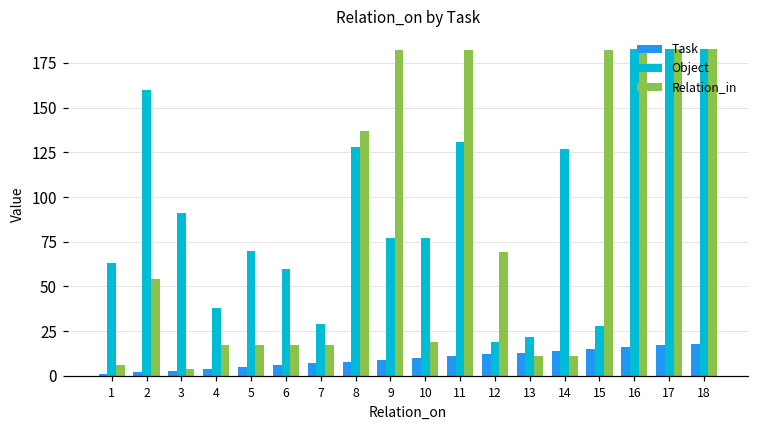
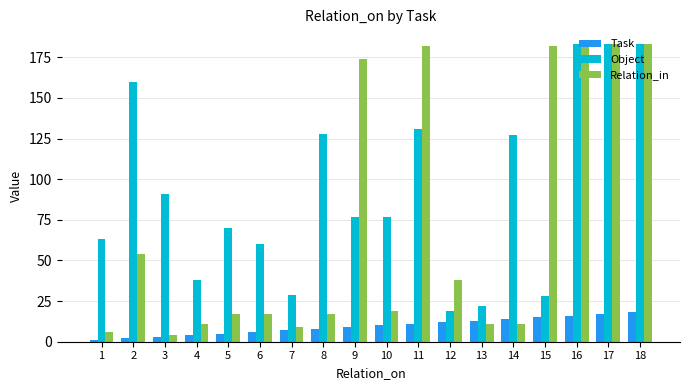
  {
    "Relation_in": {
      "1": 6,
      "2": 54,
      "3": 4,
-     "4": 17,
+     "4": 11,
      "5": 17,
      "6": 17,
-     "7": 17,
-     "8": 137,
-     "9": 182,
+     "7": 9,
+     "8": 17,
+     "9": 174,
      "10": 19,
      "11": 182,
-     "12": 69,
+     "12": 38,
      "13": 11,
      "14": 11,
      "15": 182,
      "16": 183,
      "17": 183,
      "18": 183
    }
  }
